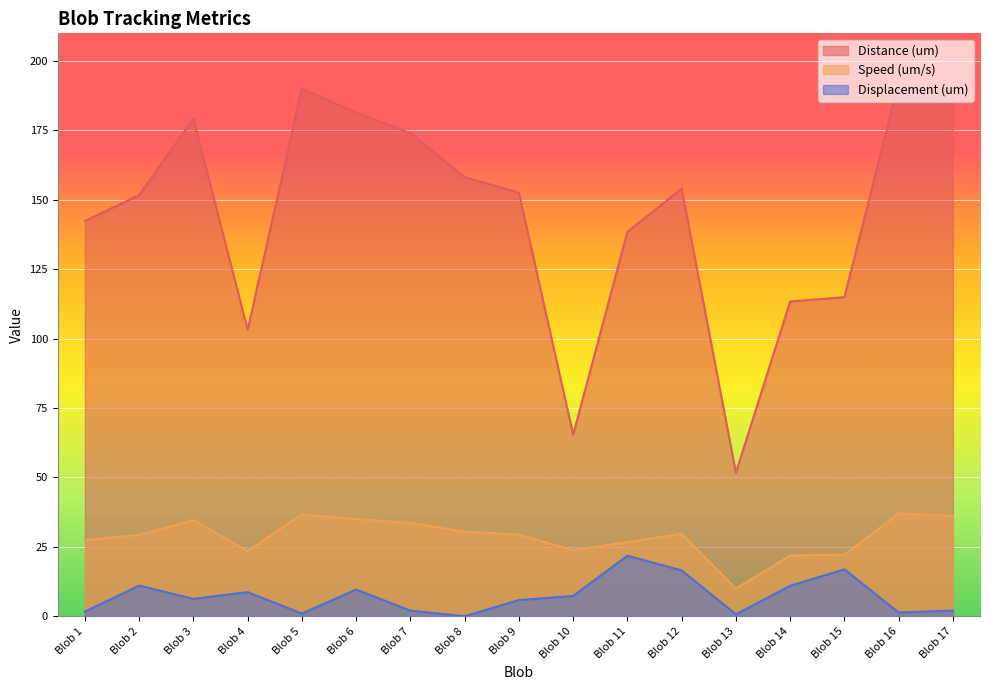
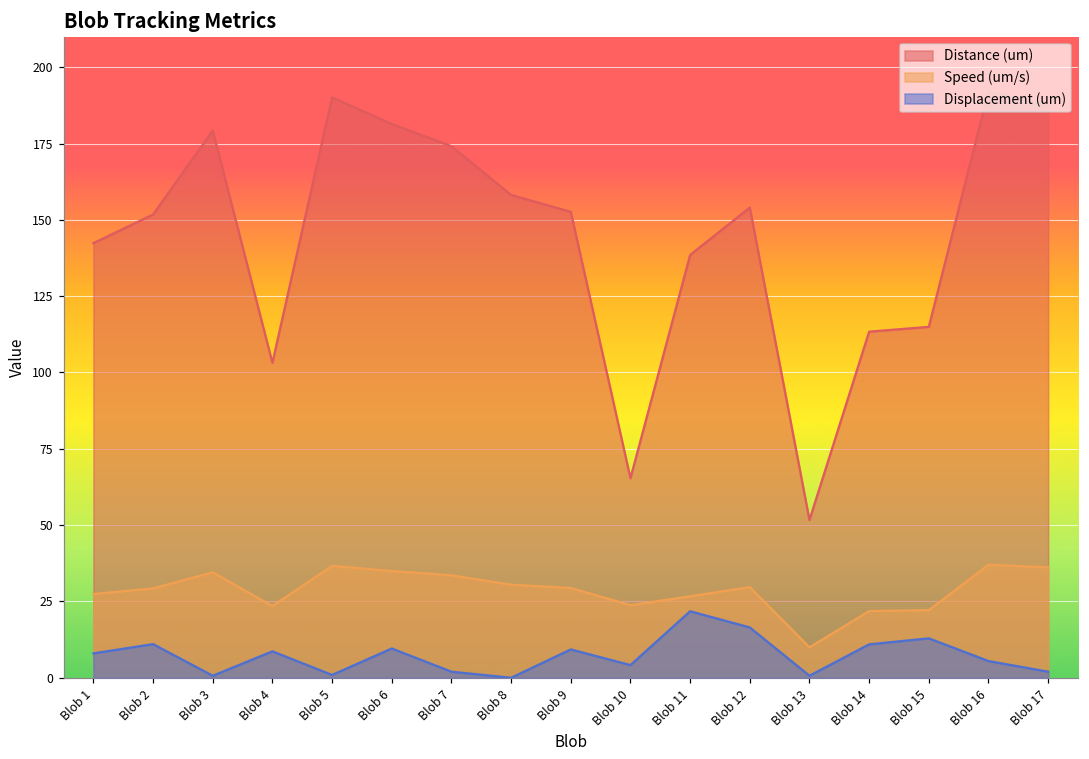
  {
    "Displacement (um)": {
-     "Blob 1": 2,
+     "Blob 1": 8,
      "Blob 2": 11,
-     "Blob 3": 6,
+     "Blob 3": 1,
      "Blob 4": 9,
      "Blob 5": 1,
      "Blob 6": 10,
      "Blob 7": 2,
      "Blob 8": 0,
-     "Blob 9": 6,
-     "Blob 10": 7,
+     "Blob 9": 9,
+     "Blob 10": 4,
      "Blob 11": 22,
      "Blob 12": 16,
      "Blob 13": 1,
      "Blob 14": 11,
-     "Blob 15": 17,
-     "Blob 16": 1,
+     "Blob 15": 13,
+     "Blob 16": 5,
      "Blob 17": 2
    }
  }
